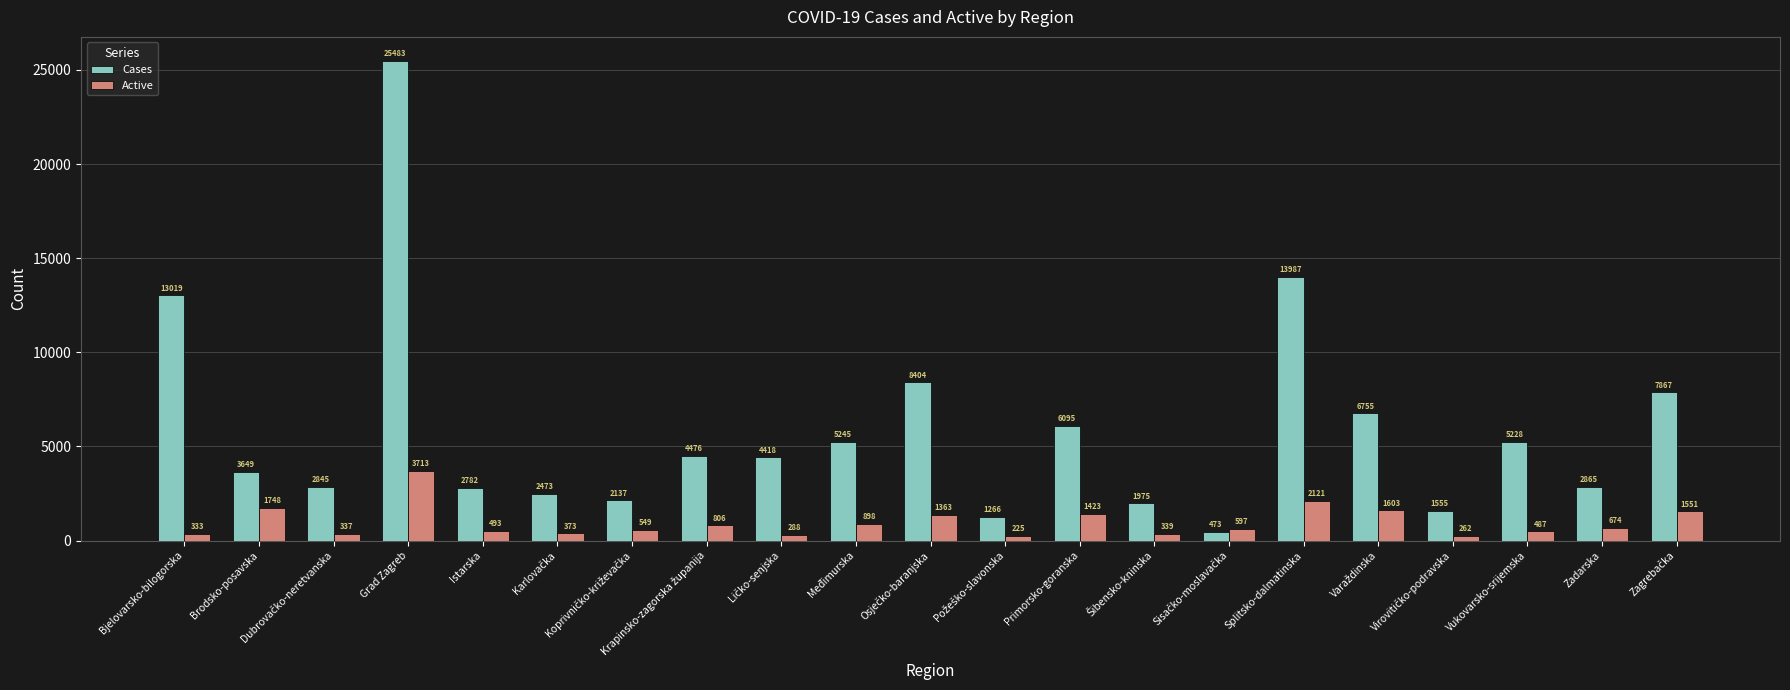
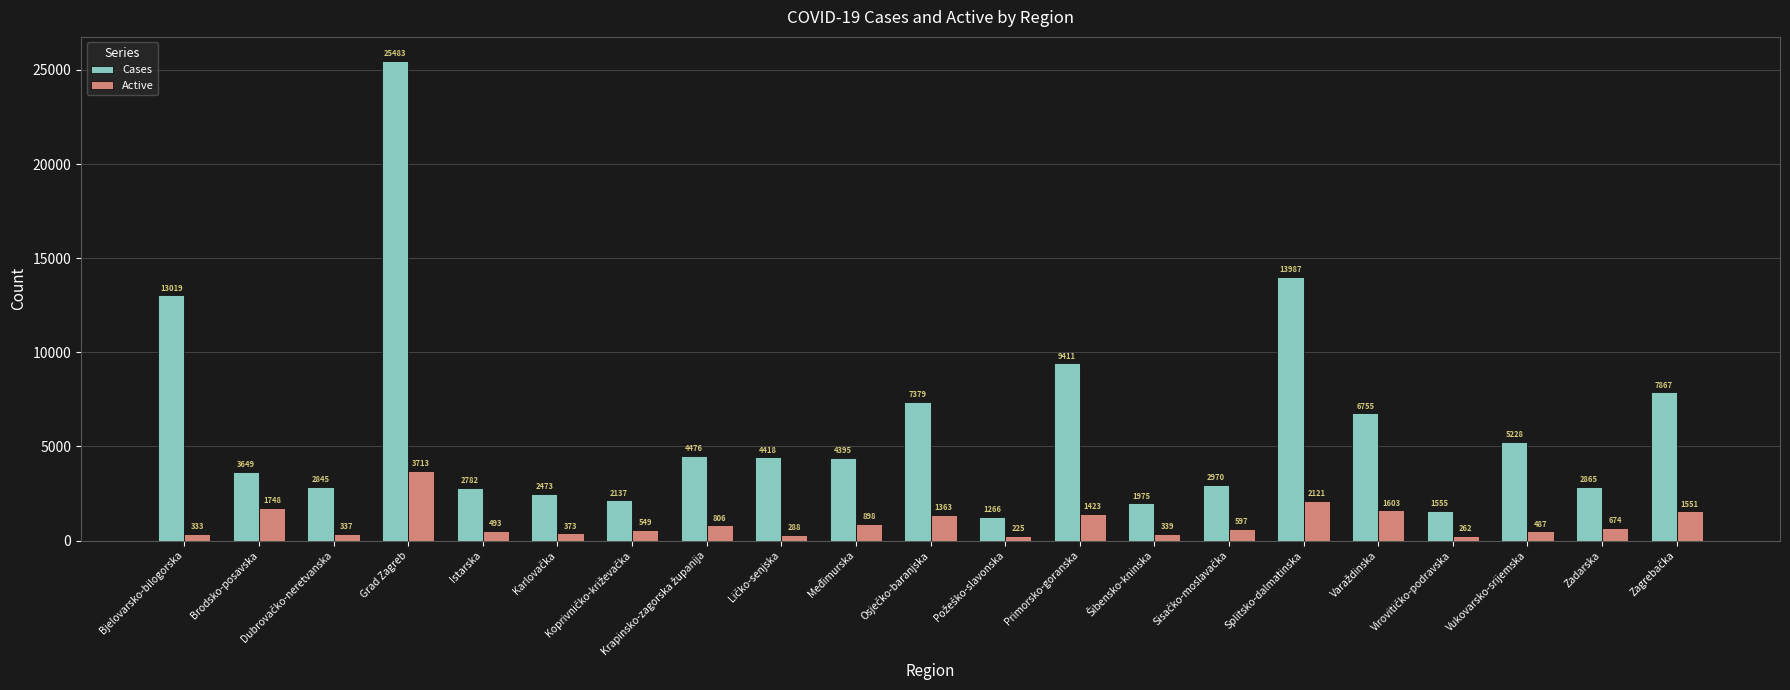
  {
    "Cases": {
      "Bjelovarsko-bilogorska": 13019,
      "Brodsko-posavska": 3649,
      "Dubrovačko-neretvanska": 2845,
      "Grad Zagreb": 25483,
      "Istarska": 2782,
      "Karlovačka": 2473,
      "Koprivničko-križevačka": 2137,
      "Krapinsko-zagorska županija": 4476,
      "Ličko-senjska": 4418,
-     "Međimurska": 5245,
-     "Osječko-baranjska": 8404,
+     "Međimurska": 4395,
+     "Osječko-baranjska": 7379,
      "Požeško-slavonska": 1266,
-     "Primorsko-goranska": 6095,
+     "Primorsko-goranska": 9411,
      "Šibensko-kninska": 1975,
-     "Sisačko-moslavačka": 473,
+     "Sisačko-moslavačka": 2970,
      "Splitsko-dalmatinska": 13987,
      "Varaždinska": 6755,
      "Virovitičko-podravska": 1555,
      "Vukovarsko-srijemska": 5228,
      "Zadarska": 2865,
      "Zagrebačka": 7867
    },
    "Active": {
      "Bjelovarsko-bilogorska": 333,
      "Brodsko-posavska": 1748,
      "Dubrovačko-neretvanska": 337,
      "Grad Zagreb": 3713,
      "Istarska": 493,
      "Karlovačka": 373,
      "Koprivničko-križevačka": 549,
      "Krapinsko-zagorska županija": 806,
      "Ličko-senjska": 288,
      "Međimurska": 898,
      "Osječko-baranjska": 1363,
      "Požeško-slavonska": 225,
      "Primorsko-goranska": 1423,
      "Šibensko-kninska": 339,
      "Sisačko-moslavačka": 597,
      "Splitsko-dalmatinska": 2121,
      "Varaždinska": 1603,
      "Virovitičko-podravska": 262,
      "Vukovarsko-srijemska": 487,
      "Zadarska": 674,
      "Zagrebačka": 1551
    }
  }
